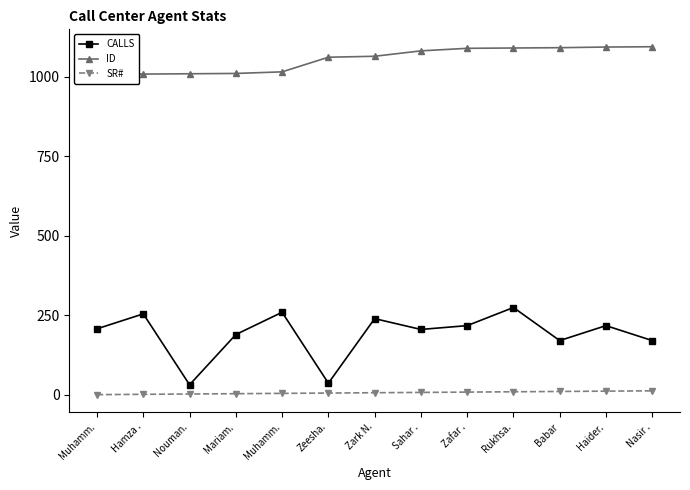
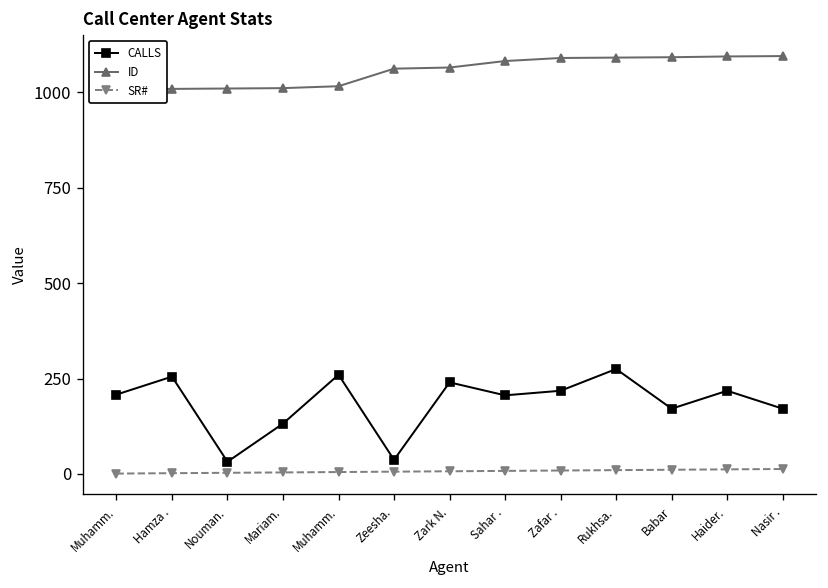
  {
    "CALLS": {
      "Hamza .": 260,
      "Nouman.": 30,
-     "Mariam.": 190,
+     "Mariam.": 130,
      "Zeesha.": 40,
      "Zark N.": 240,
      "Sahar .": 210,
      "Zafar .": 220,
      "Rukhsa.": 280,
      "Babar": 170,
      "Haider.": 220,
      "Nasir .": 170
    }
  }
